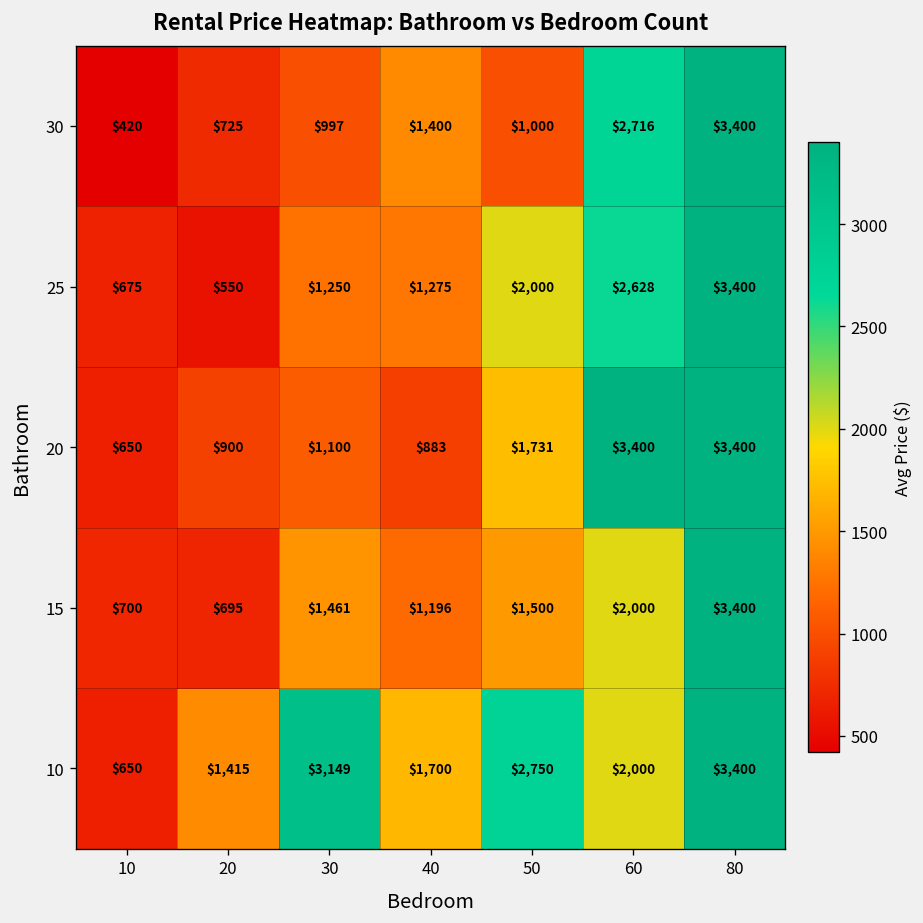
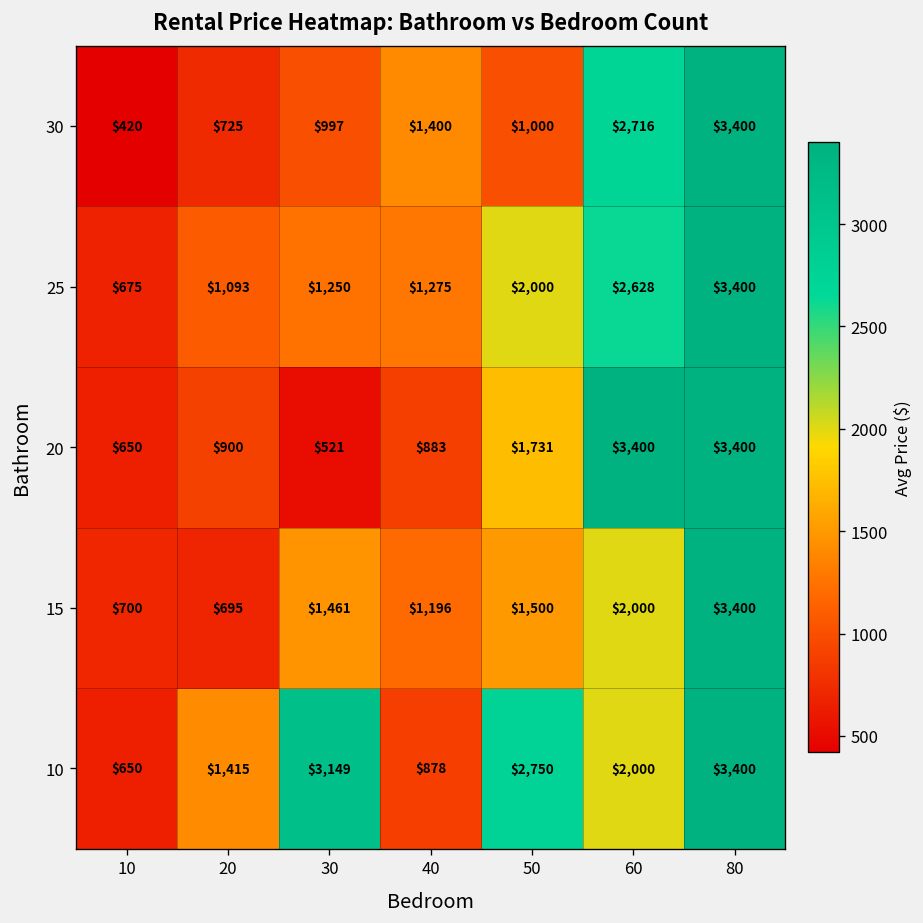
  {
    "30": {
      "10": "$420",
      "20": "$725",
      "30": "$997",
      "40": "$1,400",
      "50": "$1,000",
      "60": "$2,716",
      "80": "$3,400"
    },
    "25": {
      "10": "$675",
-     "20": "$550",
+     "20": "$1,093",
      "30": "$1,250",
      "40": "$1,275",
      "50": "$2,000",
      "60": "$2,628",
      "80": "$3,400"
    },
    "20": {
      "10": "$650",
      "20": "$900",
-     "30": "$1,100",
+     "30": "$521",
      "40": "$883",
      "50": "$1,731",
      "60": "$3,400",
      "80": "$3,400"
    },
    "15": {
      "10": "$700",
      "20": "$695",
      "30": "$1,461",
      "40": "$1,196",
      "50": "$1,500",
      "60": "$2,000",
      "80": "$3,400"
    },
    "10": {
      "10": "$650",
      "20": "$1,415",
      "30": "$3,149",
-     "40": "$1,700",
+     "40": "$878",
      "50": "$2,750",
      "60": "$2,000",
      "80": "$3,400"
    }
  }
